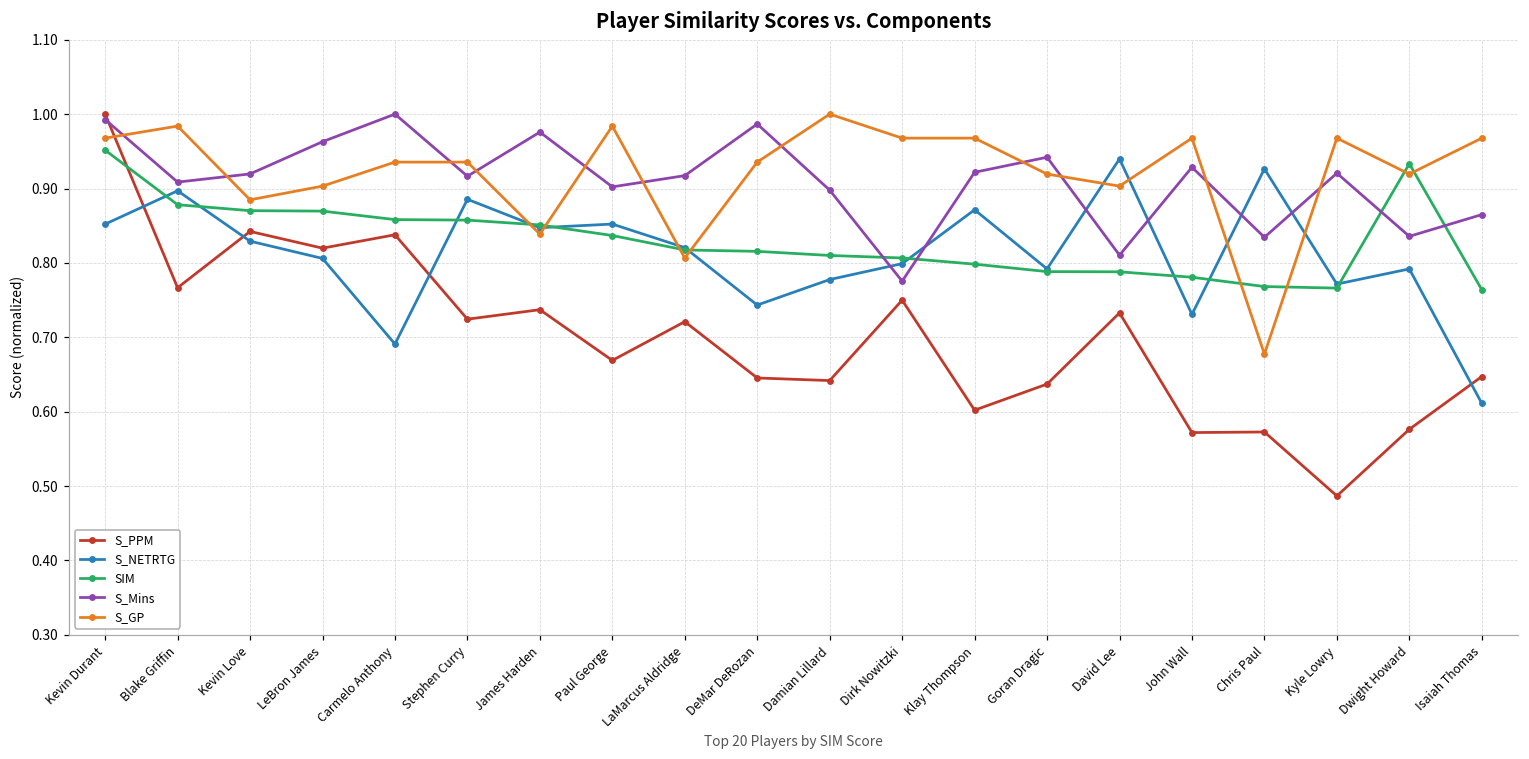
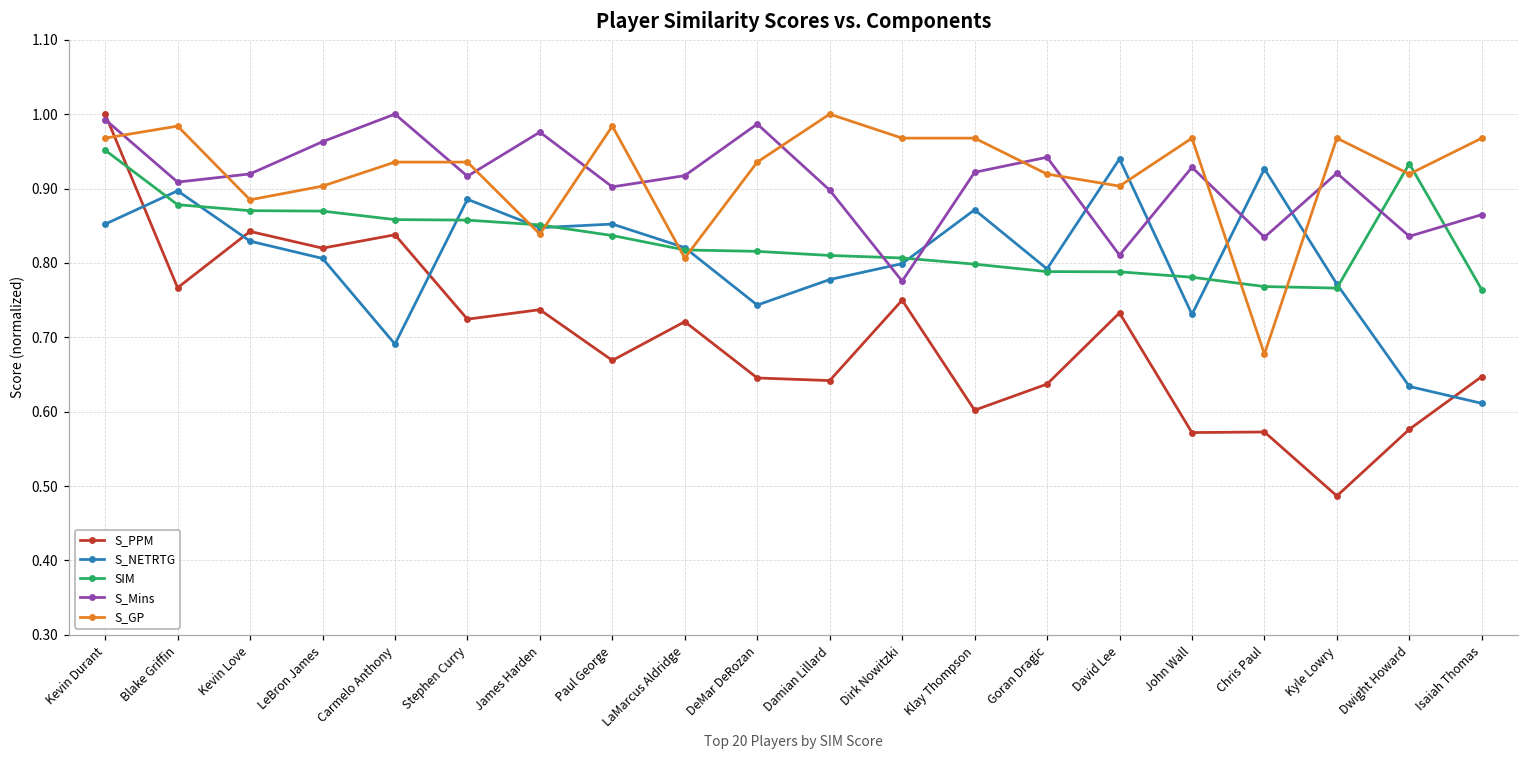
  {
    "S_PPM": {
      "Kevin Durant": 1.00,
      "Blake Griffin": 0.77,
      "Kevin Love": 0.84,
      "LeBron James": 0.82,
      "Carmelo Anthony": 0.84,
      "Stephen Curry": 0.72,
      "James Harden": 0.74,
      "Paul George": 0.67,
      "LaMarcus Aldridge": 0.72,
      "DeMar DeRozan": 0.65,
      "Damian Lillard": 0.64,
      "Dirk Nowitzki": 0.75,
      "Klay Thompson": 0.60,
      "Goran Dragic": 0.64,
      "David Lee": 0.73,
      "John Wall": 0.57,
      "Chris Paul": 0.57,
      "Kyle Lowry": 0.49,
      "Dwight Howard": 0.58,
      "Isaiah Thomas": 0.65
    },
    "S_NETRTG": {
      "Kevin Durant": 0.85,
      "Blake Griffin": 0.90,
      "Kevin Love": 0.83,
      "LeBron James": 0.81,
      "Carmelo Anthony": 0.69,
      "Stephen Curry": 0.89,
      "Paul George": 0.85,
      "DeMar DeRozan": 0.74,
      "Damian Lillard": 0.78,
      "Dirk Nowitzki": 0.80,
      "Klay Thompson": 0.87,
      "David Lee": 0.94,
      "John Wall": 0.73,
      "Chris Paul": 0.93,
      "Kyle Lowry": 0.77,
-     "Dwight Howard": 0.79,
+     "Dwight Howard": 0.63,
      "Isaiah Thomas": 0.61
    },
    "SIM": {
      "Kevin Durant": 0.95,
      "Blake Griffin": 0.88,
      "Kevin Love": 0.87,
      "LeBron James": 0.87,
      "Carmelo Anthony": 0.86,
      "Stephen Curry": 0.86,
      "Paul George": 0.84,
      "DeMar DeRozan": 0.82,
      "Damian Lillard": 0.81,
      "Dirk Nowitzki": 0.81,
      "Klay Thompson": 0.80,
      "David Lee": 0.79,
      "John Wall": 0.78,
      "Chris Paul": 0.77,
      "Kyle Lowry": 0.77,
      "Dwight Howard": 0.93,
      "Isaiah Thomas": 0.76
    },
    "S_Mins": {
      "Kevin Durant": 0.99,
      "Blake Griffin": 0.91,
      "Kevin Love": 0.92,
      "LeBron James": 0.96,
      "Carmelo Anthony": 1.00,
      "Stephen Curry": 0.92,
      "James Harden": 0.98,
      "Paul George": 0.90,
      "LaMarcus Aldridge": 0.92,
      "DeMar DeRozan": 0.99,
      "Damian Lillard": 0.90,
      "Dirk Nowitzki": 0.78,
      "Klay Thompson": 0.92,
      "Goran Dragic": 0.94,
      "David Lee": 0.81,
      "John Wall": 0.93,
      "Chris Paul": 0.83,
      "Kyle Lowry": 0.92,
      "Dwight Howard": 0.84,
      "Isaiah Thomas": 0.86
    },
    "S_GP": {
      "Kevin Durant": 0.97,
      "Blake Griffin": 0.98,
      "Kevin Love": 0.88,
      "LeBron James": 0.90,
      "Carmelo Anthony": 0.94,
      "Stephen Curry": 0.94,
      "James Harden": 0.84,
      "Paul George": 0.98,
      "LaMarcus Aldridge": 0.81,
      "DeMar DeRozan": 0.94,
      "Damian Lillard": 1.00,
      "Dirk Nowitzki": 0.97,
      "Klay Thompson": 0.97,
      "Goran Dragic": 0.92,
      "David Lee": 0.90,
      "John Wall": 0.97,
      "Chris Paul": 0.68,
      "Kyle Lowry": 0.97,
      "Dwight Howard": 0.92,
      "Isaiah Thomas": 0.97
    }
  }
